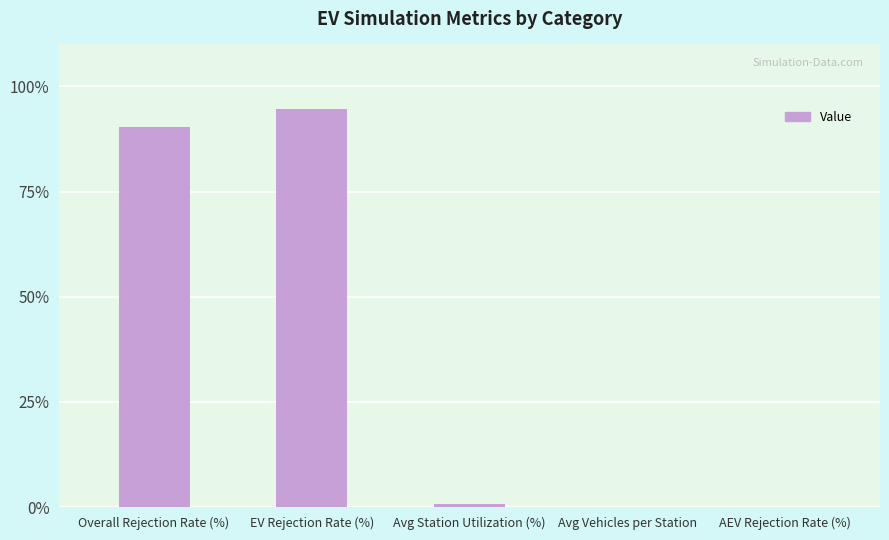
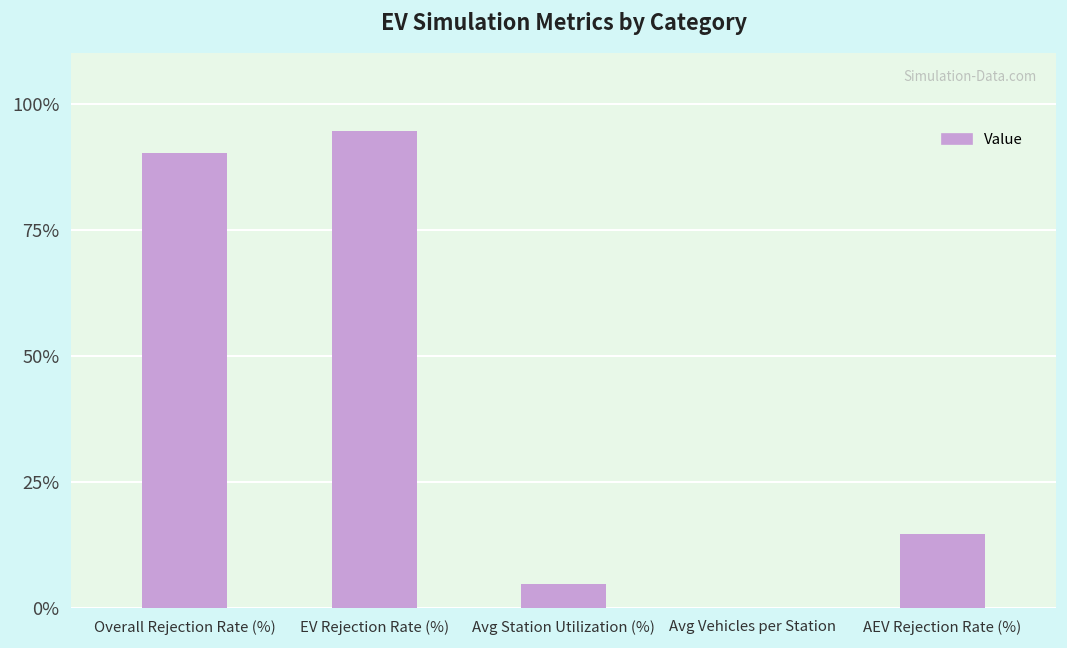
  {
    "Overall Rejection Rate (%)": "90%",
    "EV Rejection Rate (%)": "95%",
-   "Avg Station Utilization (%)": "1%",
-   "AEV Rejection Rate (%)": "0%"
+   "Avg Station Utilization (%)": "5%",
+   "AEV Rejection Rate (%)": "15%"
  }
